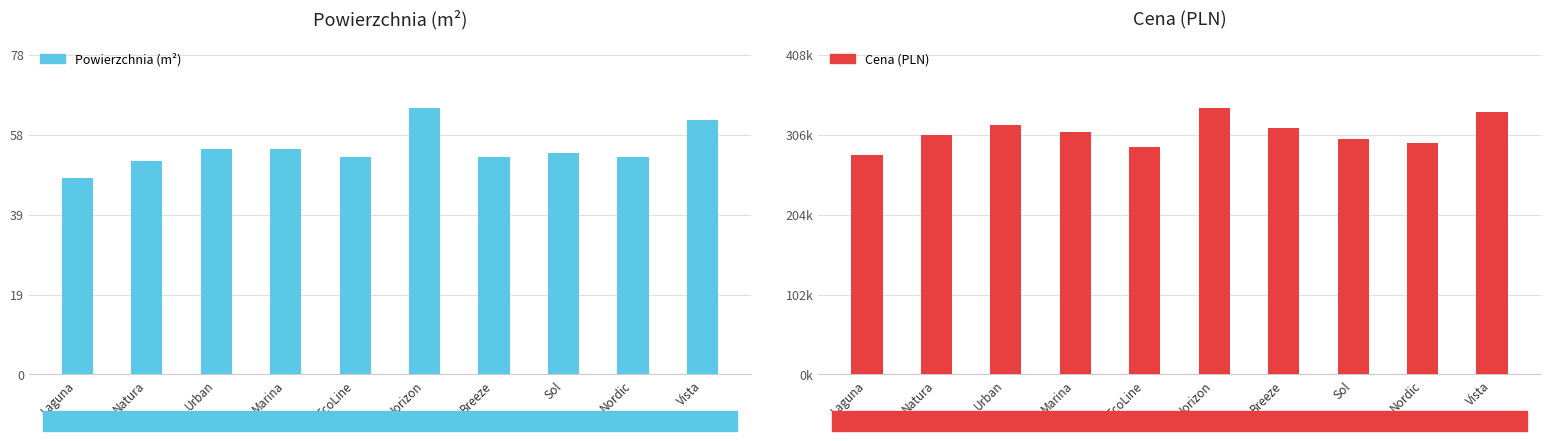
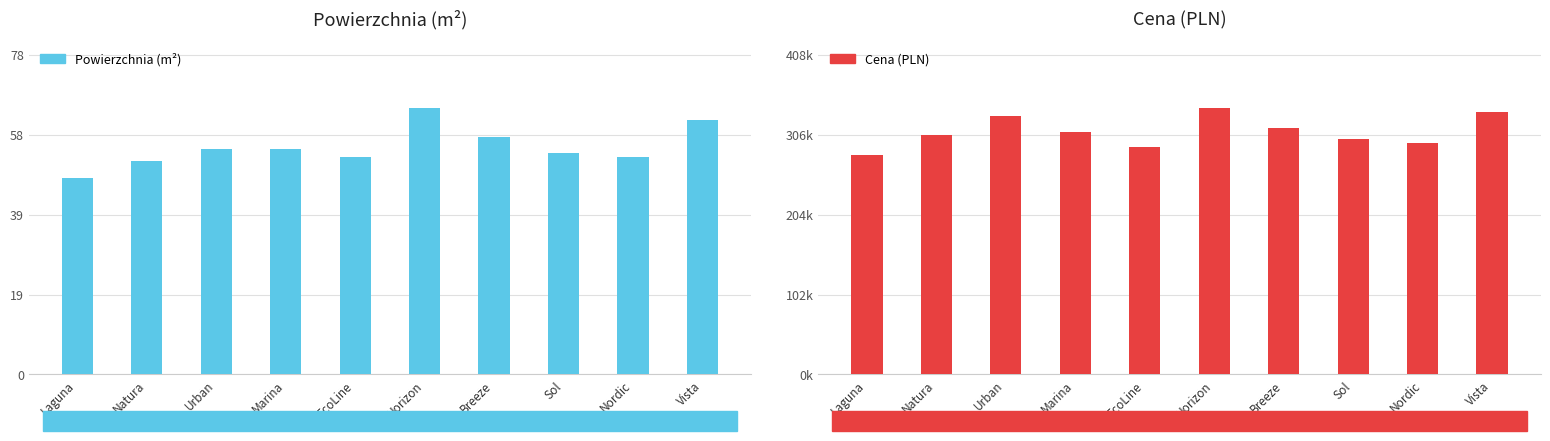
  {
    "Powierzchnia (m²)": {
      "Laguna": 48,
      "Natura": 52,
      "Urban": 55,
      "Marina": 55,
      "EcoLine": 53,
      "Horizon": 65,
-     "Breeze": 53,
+     "Breeze": 58,
      "Sol": 54,
      "Nordic": 53,
      "Vista": 62
    },
    "Cena (PLN)": {
      "Laguna": 280000,
      "Natura": 310000,
-     "Urban": 320000,
+     "Urban": 330000,
      "Marina": 310000,
      "EcoLine": 290000,
      "Horizon": 340000,
      "Breeze": 320000,
      "Sol": 300000,
      "Nordic": 300000,
      "Vista": 340000
    }
  }
